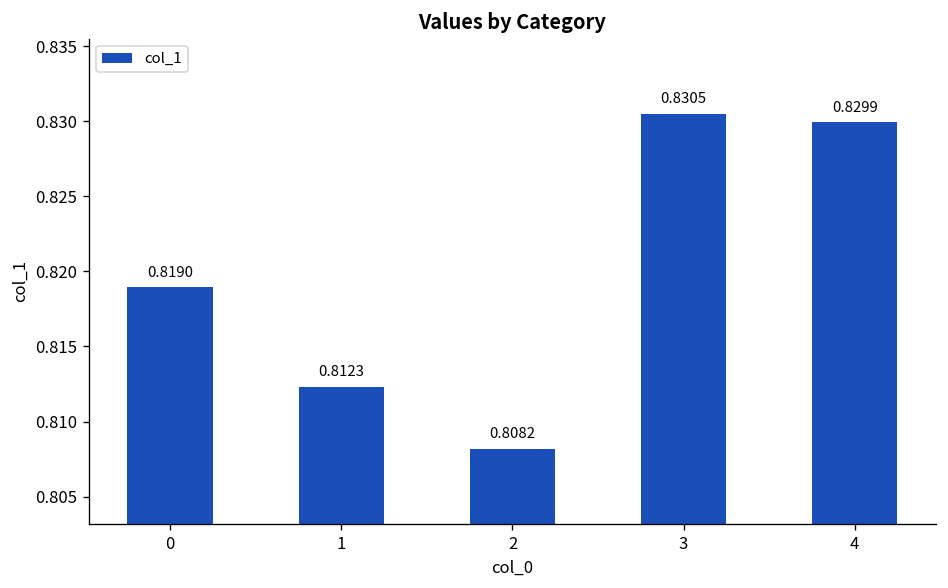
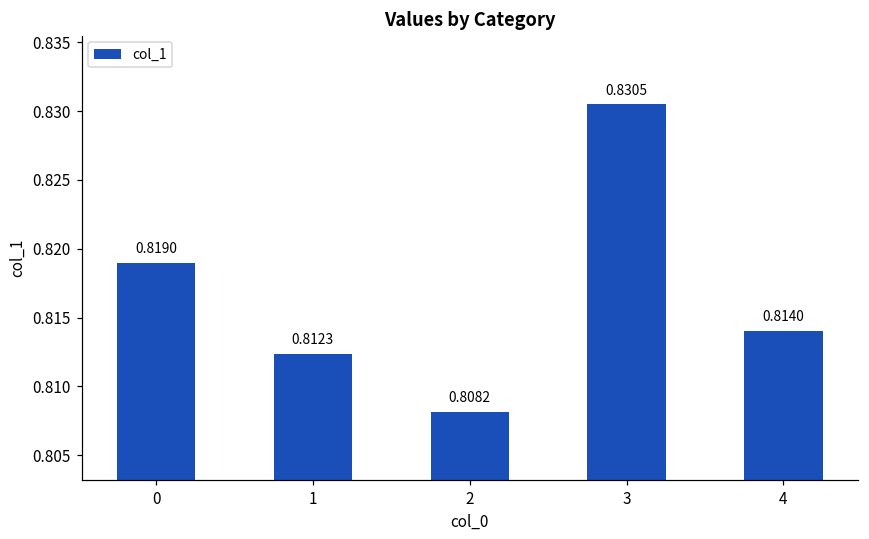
  {
    "0": 0.8190,
    "1": 0.8123,
    "2": 0.8082,
    "3": 0.8305,
-   "4": 0.8299
+   "4": 0.8140
  }
